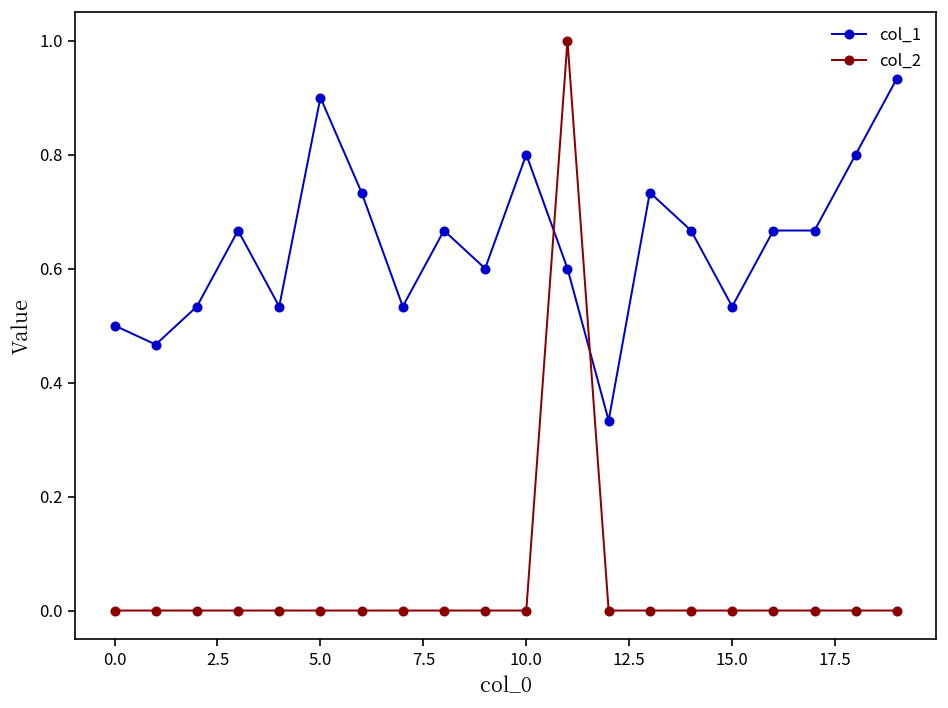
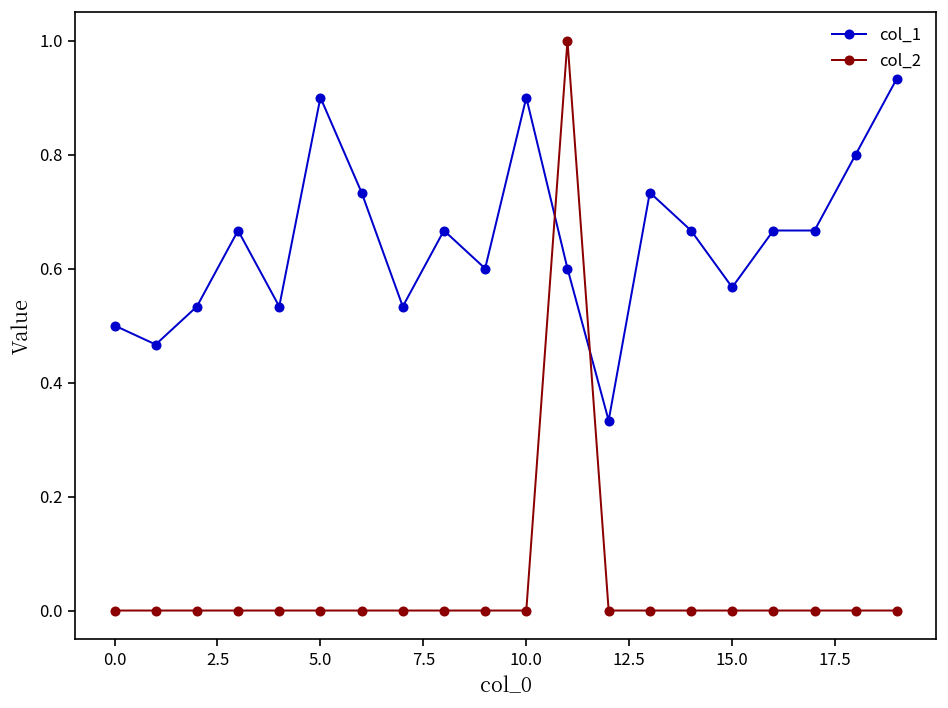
  {
    "col_1": {
      "0.0": 0.50,
      "5.0": 0.90,
-     "10.0": 0.8,
-     "15.0": 0.53
+     "10.0": 0.9,
+     "15.0": 0.57
    },
    "col_2": {
      "0.0": 0.00,
      "5.0": 0.00,
      "10.0": 0.00,
      "15.0": 0.00
    }
  }
